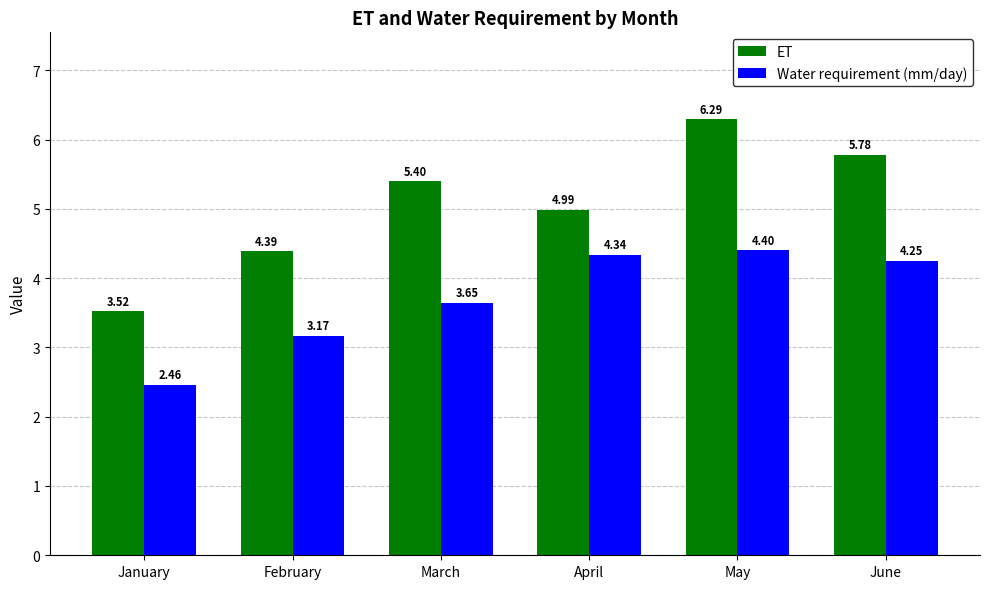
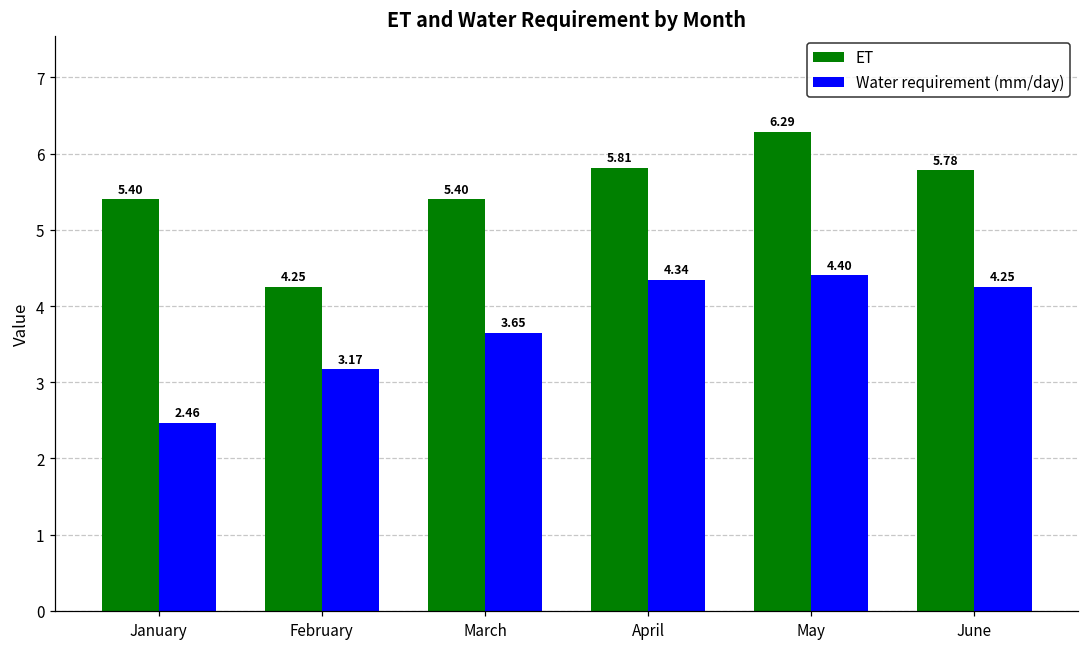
  {
    "ET": {
-     "January": 3.52,
-     "February": 4.39,
+     "January": 5.40,
+     "February": 4.25,
      "March": 5.40,
-     "April": 4.99,
+     "April": 5.81,
      "May": 6.29,
      "June": 5.78
    },
    "Water requirement (mm/day)": {
      "January": 2.46,
      "February": 3.17,
      "March": 3.65,
      "April": 4.34,
      "May": 4.40,
      "June": 4.25
    }
  }
